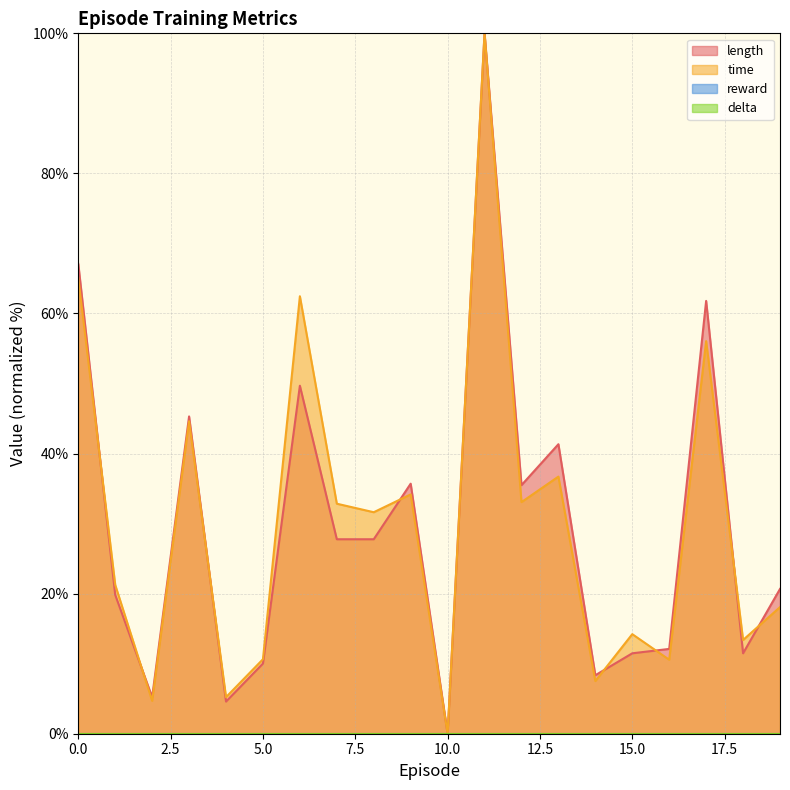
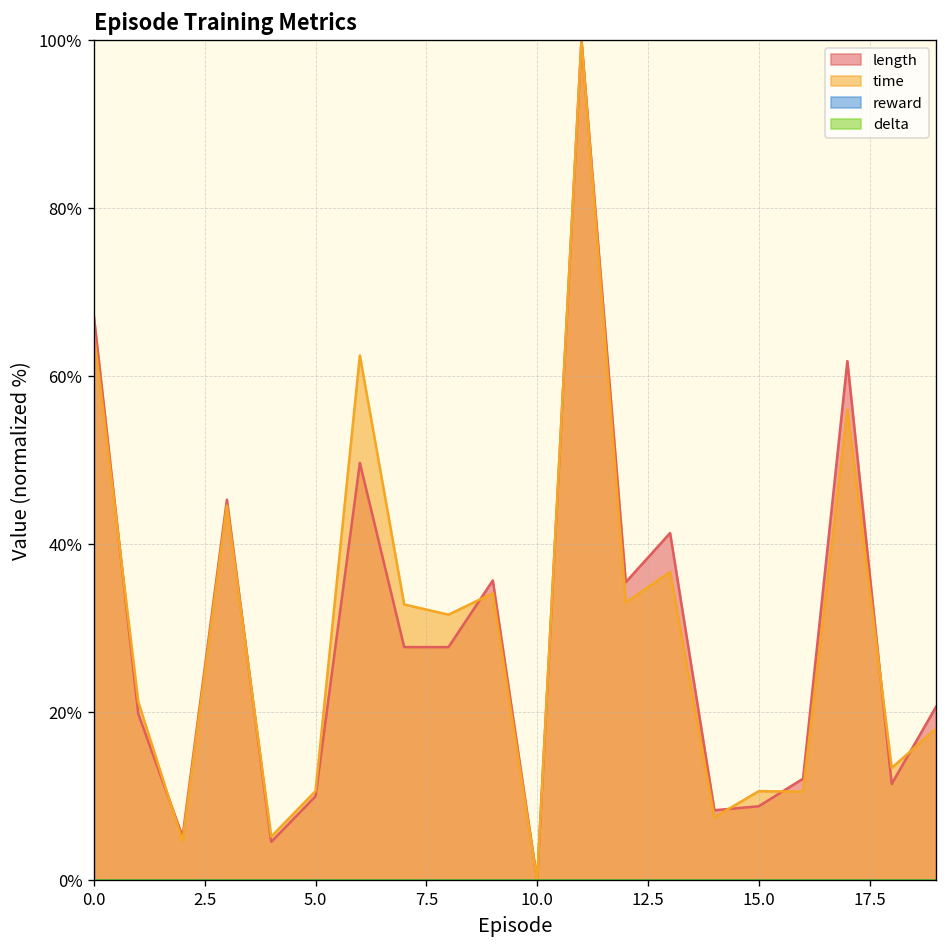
  {
    "length": {
      "0.0": "67%",
      "5.0": "10%",
-     "15.0": "11%"
+     "15.0": "9%"
    },
    "time": {
      "0.0": "65%",
      "5.0": "11%",
-     "15.0": "14%"
+     "15.0": "11%"
    },
    "delta": {
      "0.0": "0%",
      "5.0": "0%",
      "15.0": "0%"
    }
  }
